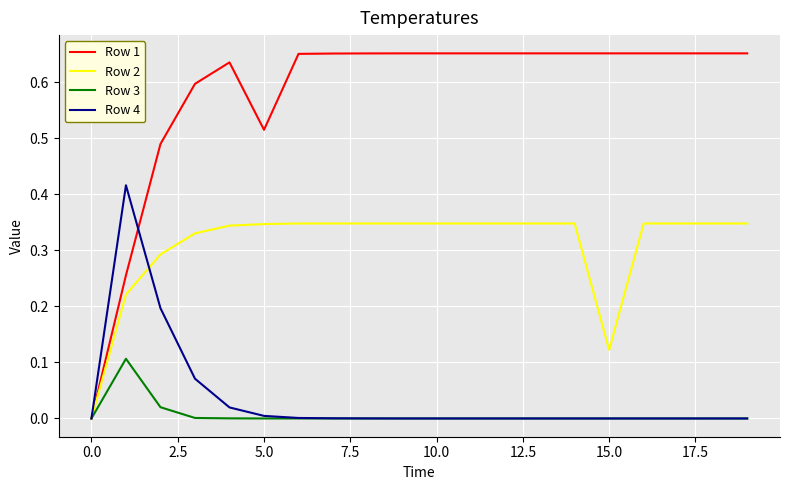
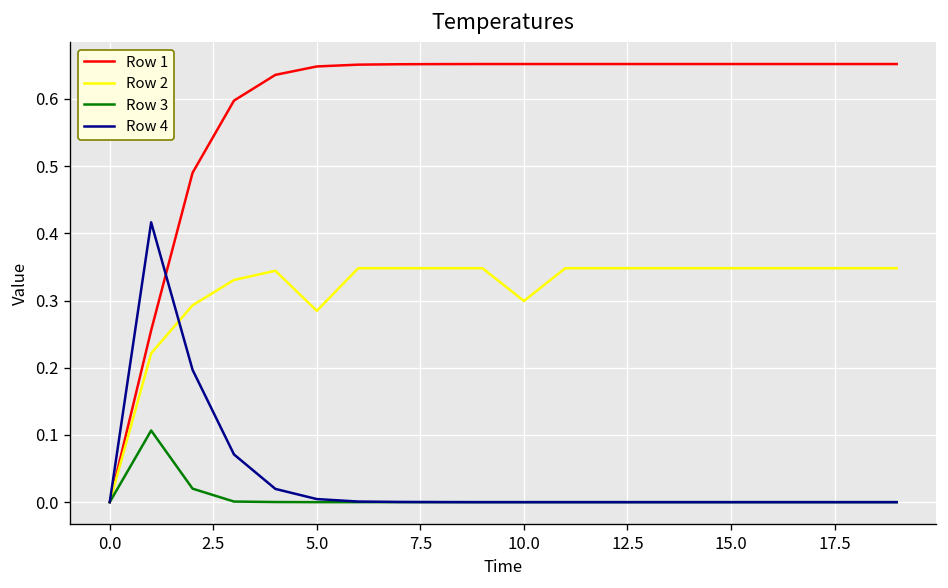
  {
    "Row 1": {
-     "5.0": 0.52,
+     "5.0": 0.65,
      "10.0": 0.65,
      "15.0": 0.65
    },
    "Row 2": {
-     "5.0": 0.35,
-     "10.0": 0.35,
-     "15.0": 0.12
+     "5.0": 0.28,
+     "10.0": 0.30,
+     "15.0": 0.35
    },
    "Row 3": {
      "5.0": 0.00
    },
    "Row 4": {
      "5.0": 0.00
    }
  }
